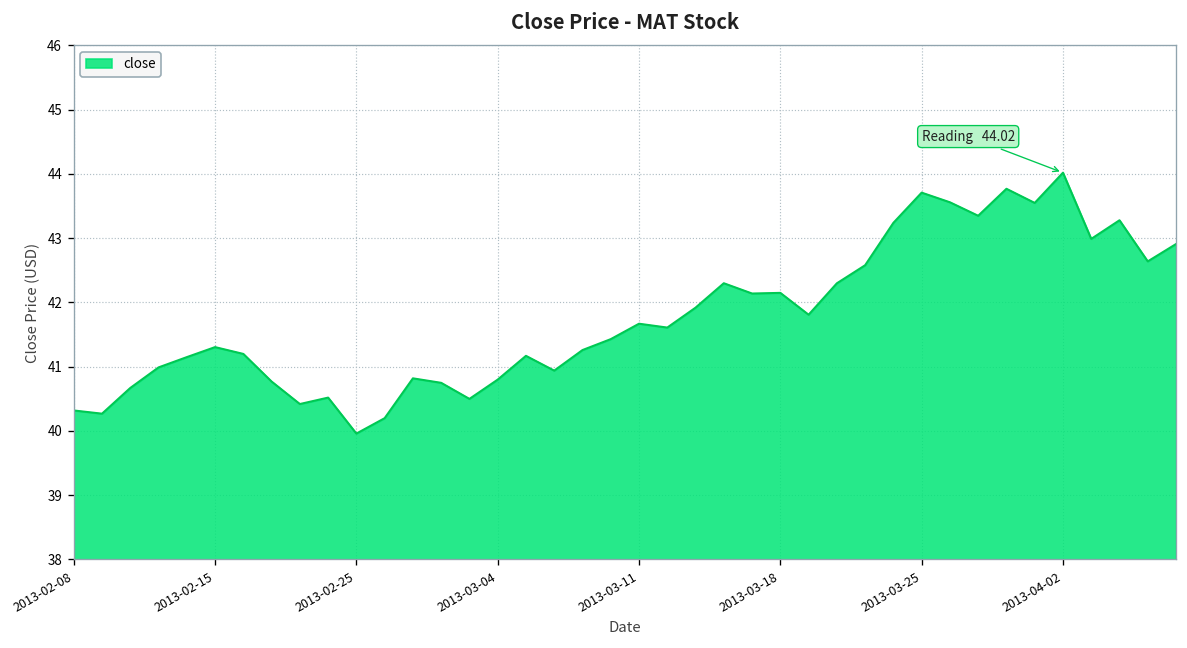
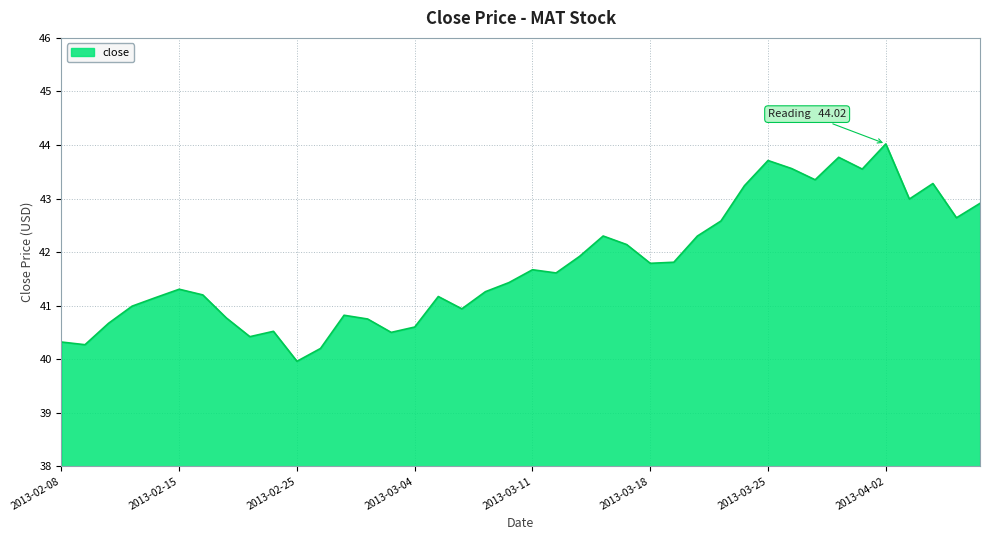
  {
    "2013-02-08": 40.3,
    "2013-02-15": 41.3,
    "2013-02-25": 40.0,
-   "2013-03-04": 40.8,
+   "2013-03-04": 40.6,
    "2013-03-11": 41.7,
-   "2013-03-18": 42.2,
+   "2013-03-18": 41.8,
    "2013-03-25": 43.7
  }
